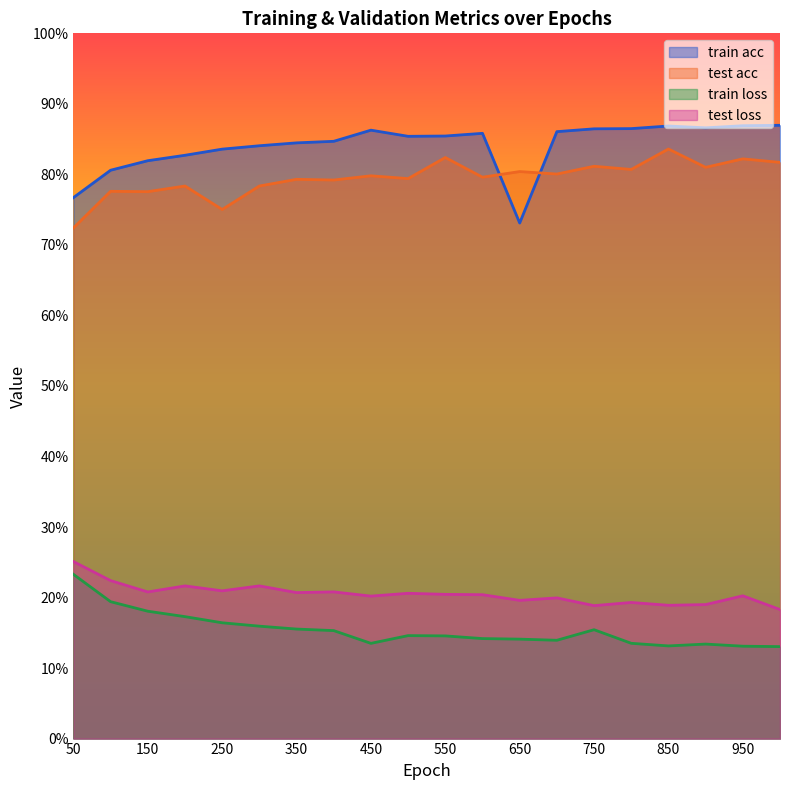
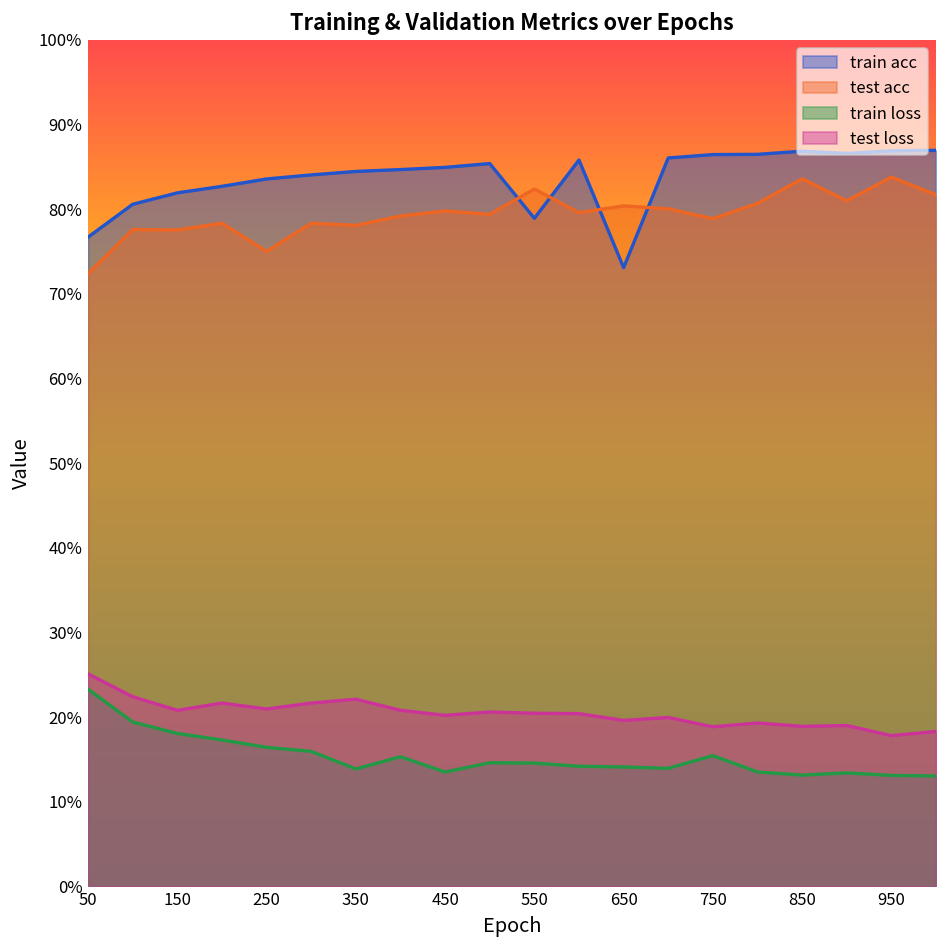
  {
    "train acc": {
      "50": "77%",
      "150": "82%",
      "250": "84%",
      "350": "84%",
-     "450": "86%",
-     "550": "85%",
+     "450": "85%",
+     "550": "79%",
      "650": "73%",
      "750": "86%"
    },
    "test acc": {
      "50": "72%",
      "150": "78%",
      "250": "75%",
-     "350": "79%",
+     "350": "78%",
      "450": "80%",
      "550": "82%",
      "650": "80%",
-     "750": "81%",
+     "750": "79%",
      "850": "84%",
-     "950": "82%"
+     "950": "84%"
    },
    "train loss": {
      "50": "23%",
      "150": "18%",
      "250": "16%",
-     "350": "16%",
+     "350": "14%",
      "450": "14%",
      "550": "15%",
      "650": "14%",
      "750": "15%",
      "850": "13%",
      "950": "13%"
    },
    "test loss": {
      "50": "25%",
      "150": "21%",
      "250": "21%",
-     "350": "21%",
+     "350": "22%",
      "450": "20%",
      "550": "20%",
      "650": "20%",
      "750": "19%",
      "850": "19%",
-     "950": "20%"
+     "950": "18%"
    }
  }
